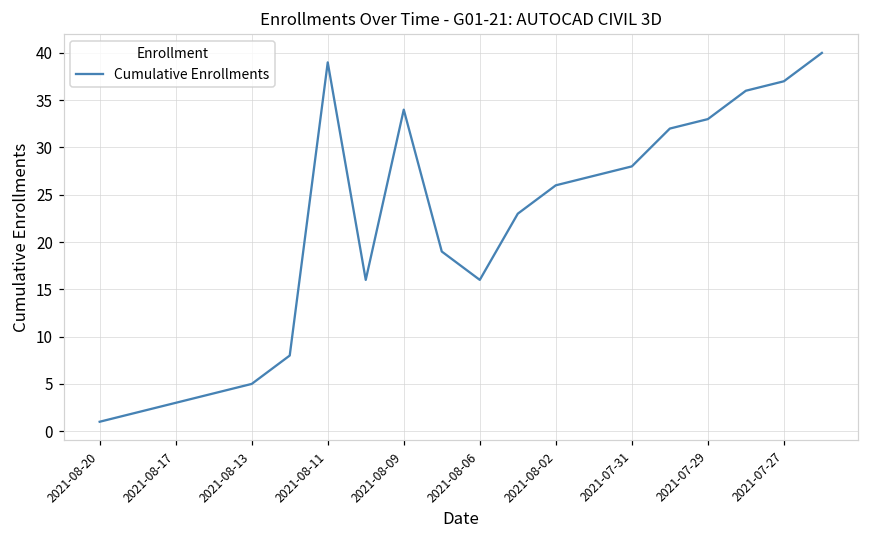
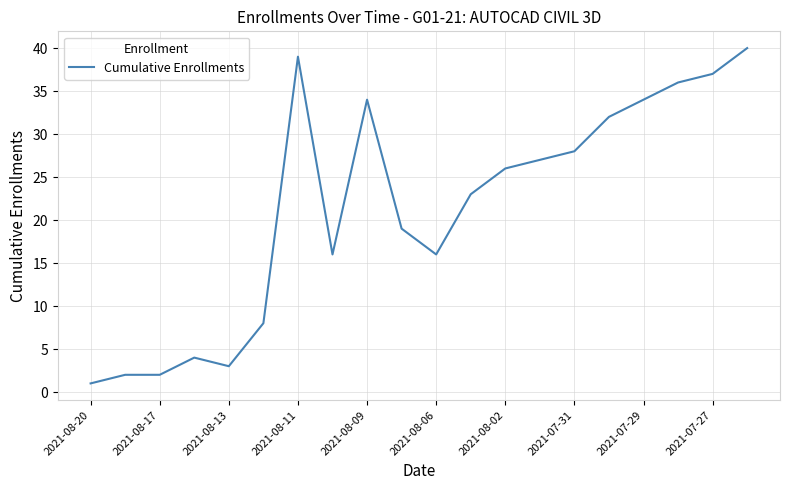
  {
    "2021-08-20": 1,
-   "2021-08-17": 3,
-   "2021-08-13": 5,
+   "2021-08-17": 2,
+   "2021-08-13": 3,
    "2021-08-11": 39,
    "2021-08-09": 34,
    "2021-08-06": 16,
    "2021-08-02": 26,
    "2021-07-31": 28,
-   "2021-07-29": 33,
+   "2021-07-29": 34,
    "2021-07-27": 37
  }
